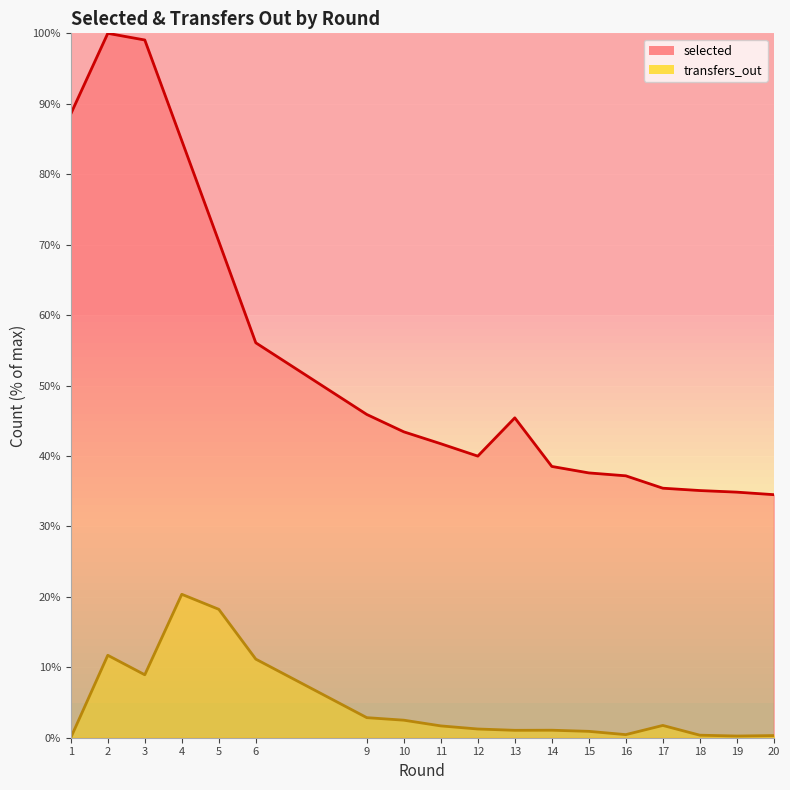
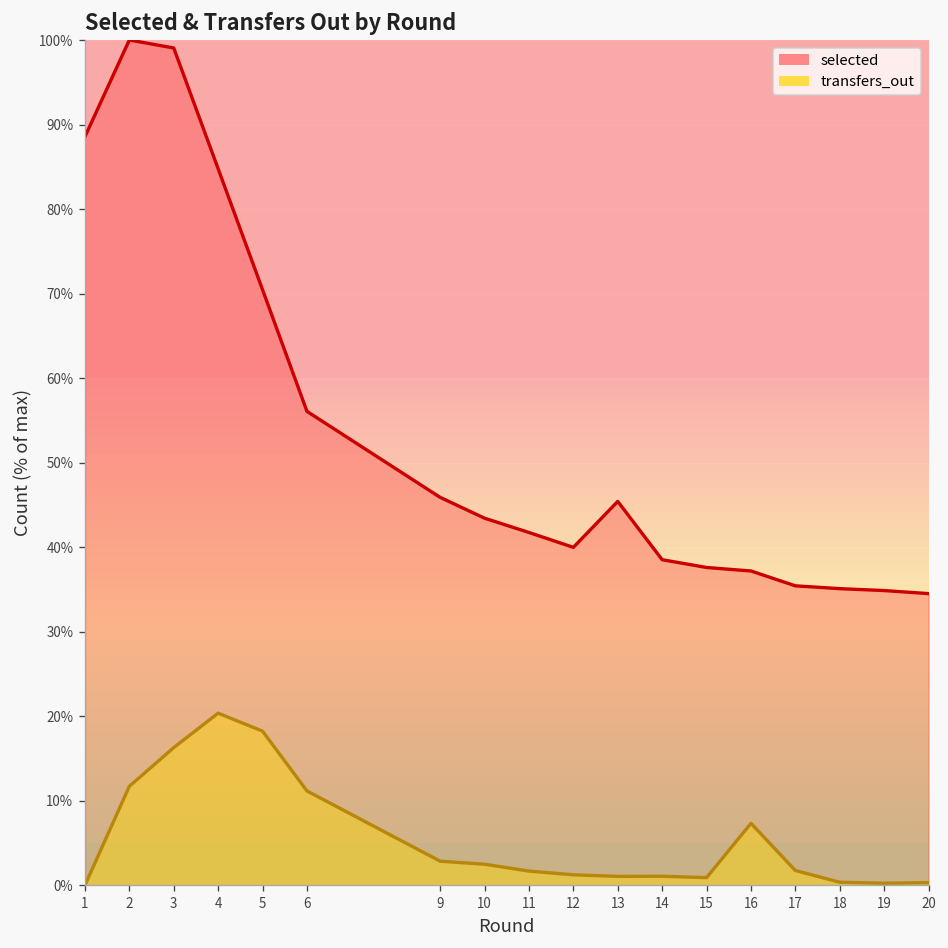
  {
    "selected": {
      "1": "89%",
      "2": "100%",
      "3": "99%",
      "4": "85%",
      "5": "70%",
      "6": "56%",
      "9": "46%",
      "10": "43%",
      "11": "42%",
      "12": "40%",
      "13": "45%",
      "14": "39%",
      "15": "38%",
      "16": "37%",
      "17": "35%",
      "18": "35%",
      "19": "35%",
      "20": "35%"
    },
    "transfers_out": {
      "1": "0%",
      "2": "12%",
-     "3": "9%",
+     "3": "16%",
      "4": "20%",
      "5": "18%",
      "6": "11%",
      "9": "3%",
      "10": "2%",
      "11": "2%",
      "12": "1%",
      "13": "1%",
      "14": "1%",
      "15": "1%",
-     "16": "0%",
+     "16": "7%",
      "17": "2%",
      "18": "0%",
      "19": "0%",
      "20": "0%"
    }
  }
